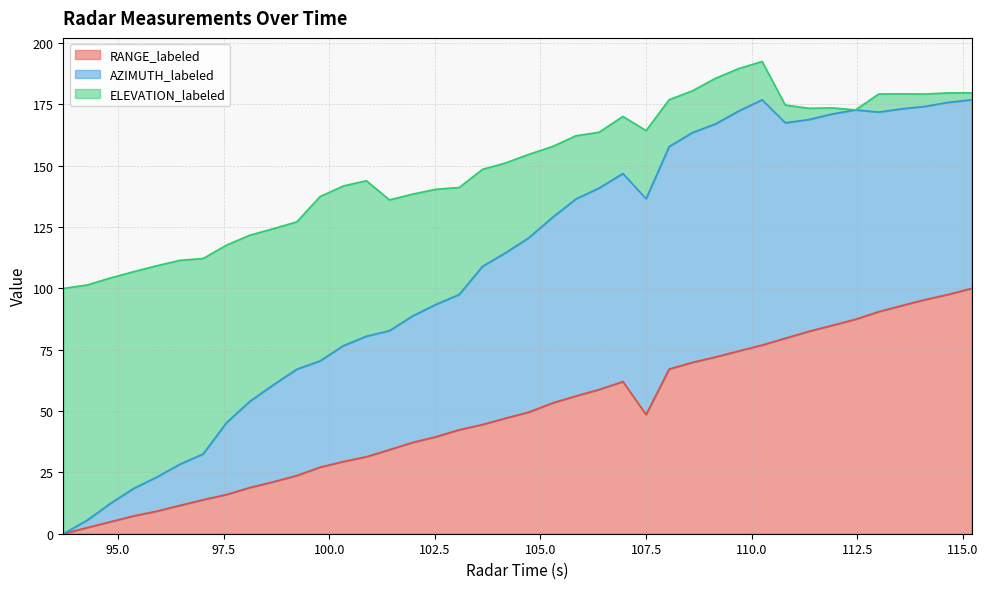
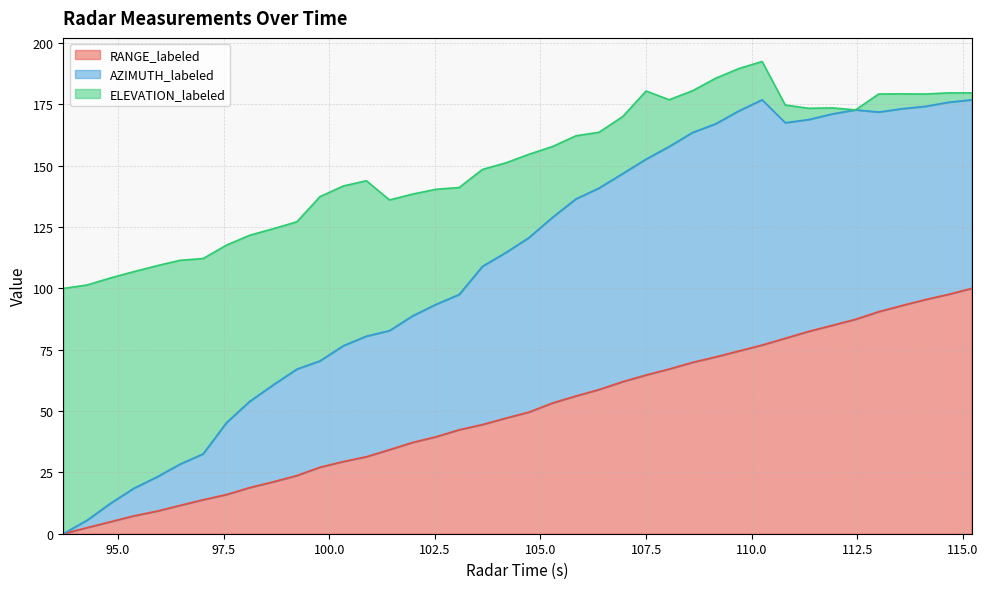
  {
    "RANGE_labeled": {
-     "107.5": 49
+     "107.5": 65
    },
    "AZIMUTH_labeled": {
      "107.5": 88
    },
    "ELEVATION_labeled": {
      "107.5": 28
    }
  }
